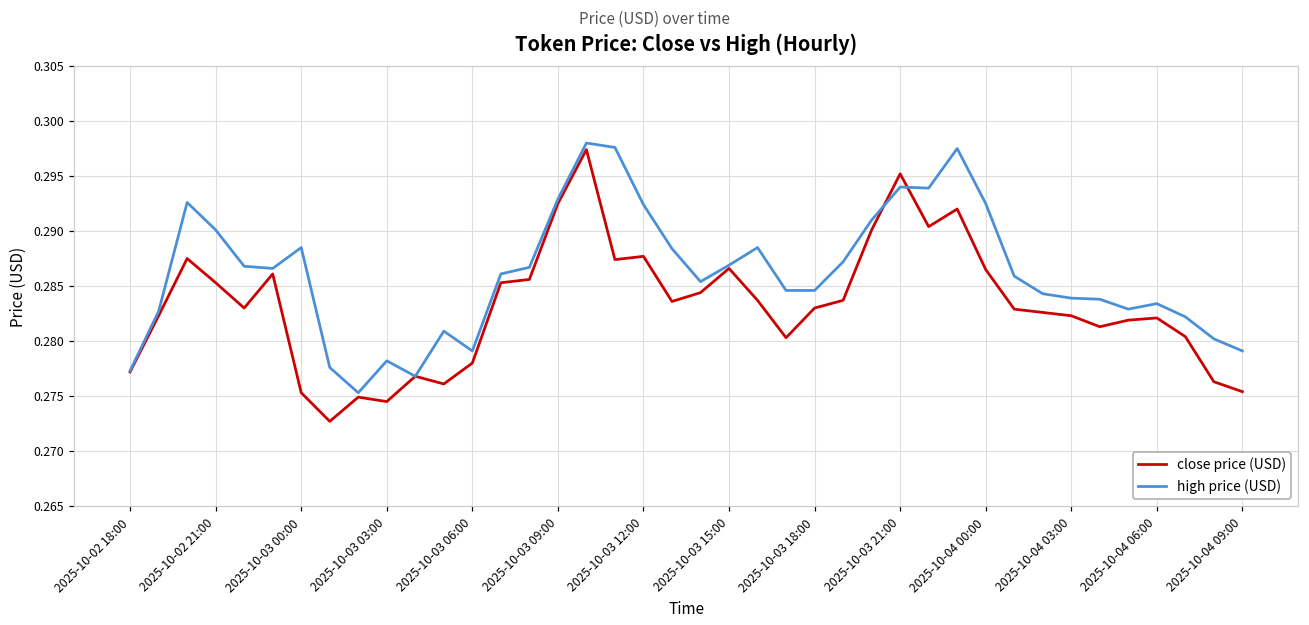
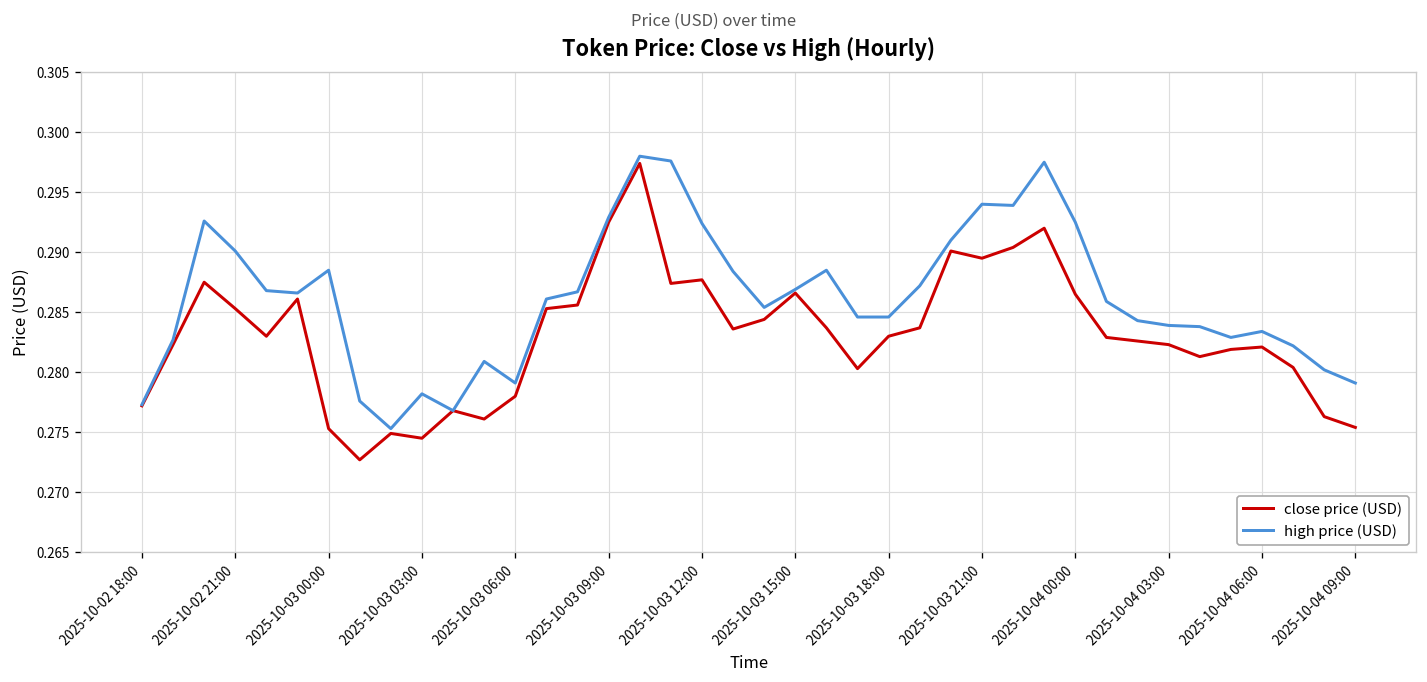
  {
    "close price (USD)": {
      "2025-10-02 21:00": 0.285,
      "2025-10-03 00:00": 0.275,
      "2025-10-03 03:00": 0.275,
      "2025-10-03 06:00": 0.278,
      "2025-10-03 09:00": 0.293,
      "2025-10-03 12:00": 0.288,
      "2025-10-03 15:00": 0.287,
      "2025-10-03 18:00": 0.283,
-     "2025-10-03 21:00": 0.295,
+     "2025-10-03 21:00": 0.290,
      "2025-10-04 00:00": 0.287,
      "2025-10-04 03:00": 0.282,
      "2025-10-04 06:00": 0.282,
      "2025-10-04 09:00": 0.275
    },
    "high price (USD)": {
      "2025-10-02 21:00": 0.290,
      "2025-10-03 00:00": 0.289,
      "2025-10-03 03:00": 0.278,
      "2025-10-03 06:00": 0.279,
      "2025-10-03 09:00": 0.293,
      "2025-10-03 12:00": 0.292,
      "2025-10-03 15:00": 0.287,
      "2025-10-03 18:00": 0.285,
      "2025-10-03 21:00": 0.294,
      "2025-10-04 00:00": 0.293,
      "2025-10-04 03:00": 0.284,
      "2025-10-04 06:00": 0.283,
      "2025-10-04 09:00": 0.279
    }
  }
